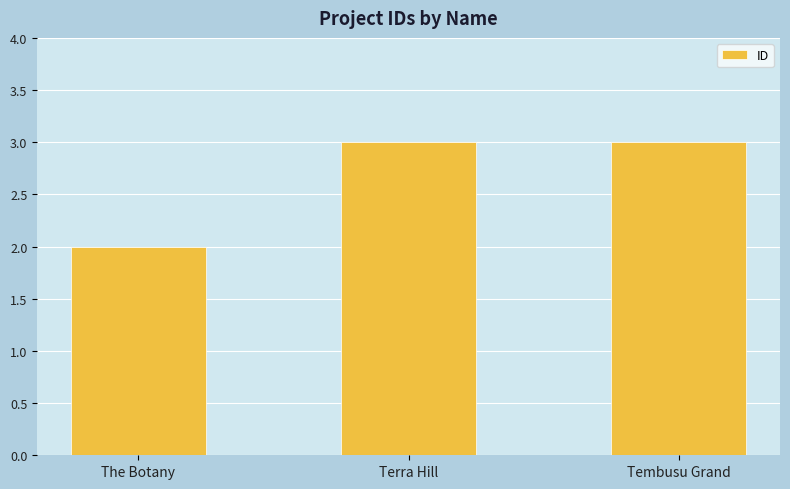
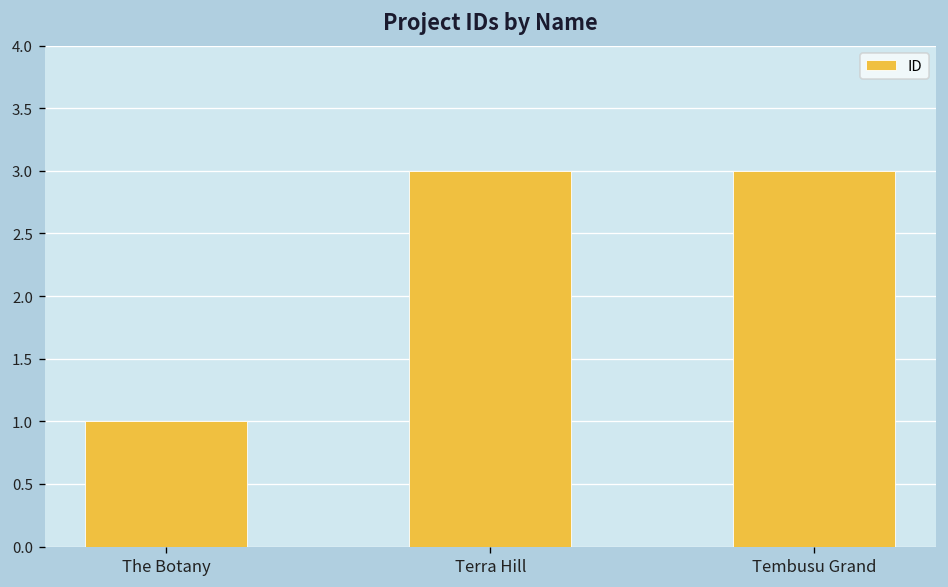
  {
-   "The Botany": 2,
+   "The Botany": 1,
    "Terra Hill": 3,
    "Tembusu Grand": 3
  }
